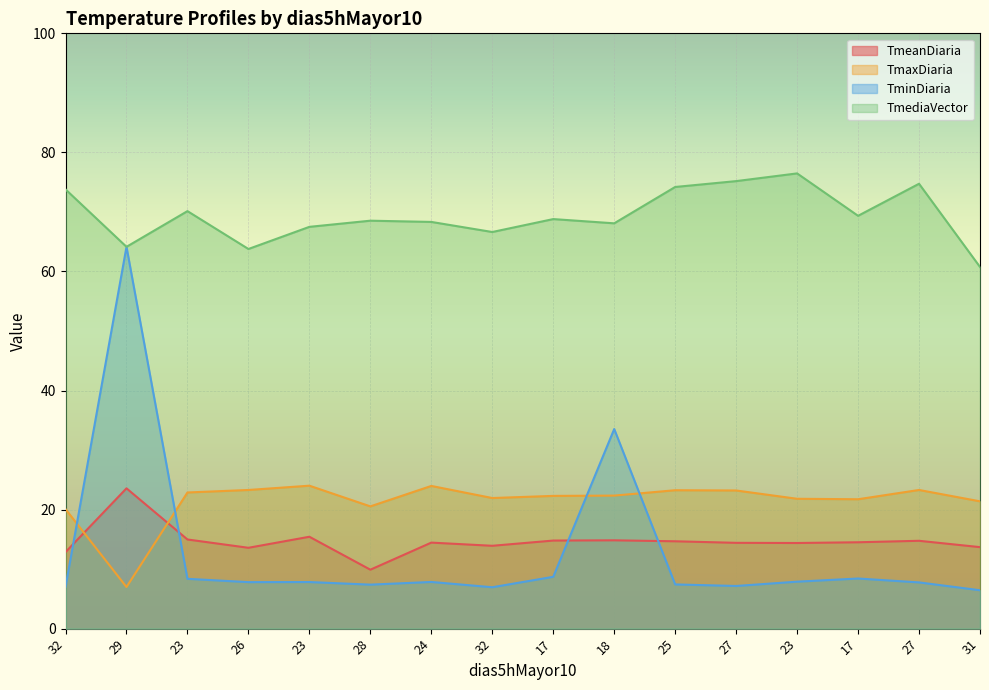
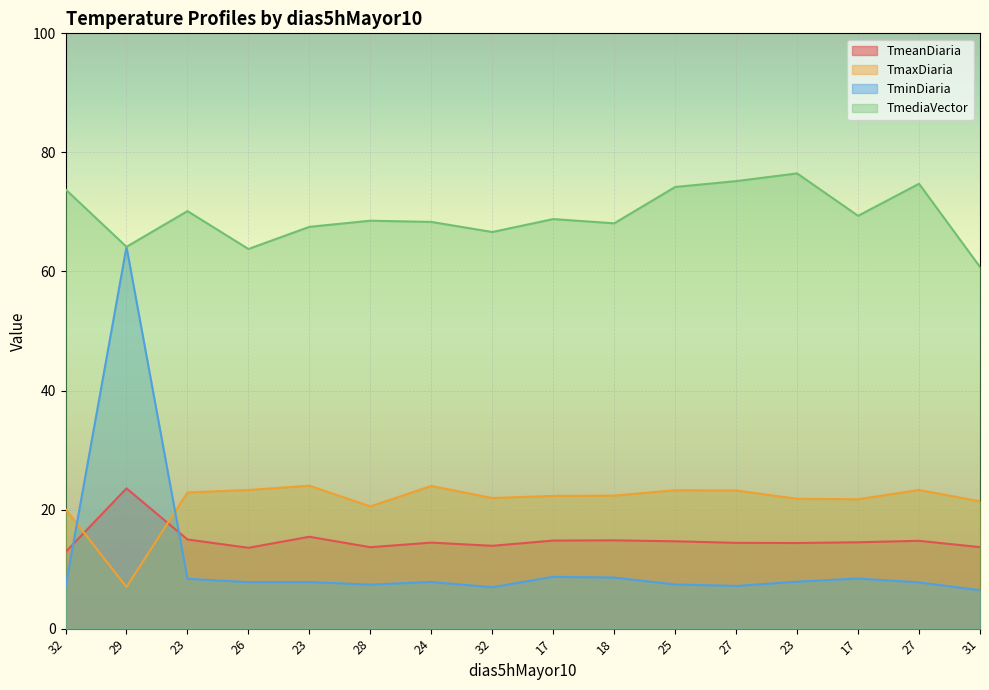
  {
    "TmeanDiaria": {
      "29": 24,
      "26": 14,
-     "28": 10,
+     "28": 14,
      "24": 14,
      "18": 15,
      "25": 15,
      "31": 14
    },
    "TmaxDiaria": {
      "29": 7,
      "26": 23,
      "28": 21,
      "24": 24,
      "18": 22,
      "25": 23,
      "31": 21
    },
    "TminDiaria": {
      "26": 8,
      "28": 7,
      "24": 8,
-     "18": 34,
+     "18": 9,
      "25": 7,
      "31": 6
    },
    "TmediaVector": {
      "26": 64,
      "28": 69,
      "24": 68,
      "18": 68,
      "25": 74,
      "31": 61
    }
  }
